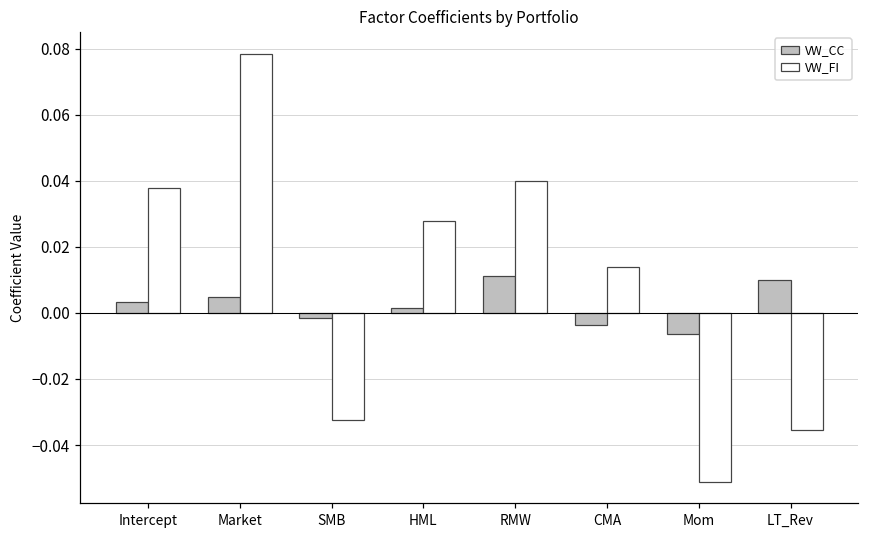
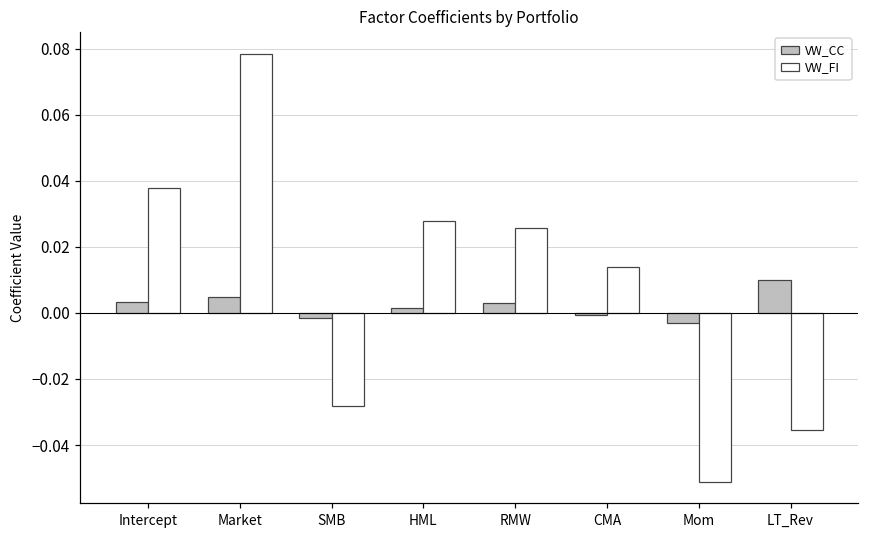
  {
    "VW_CC": {
      "Intercept": 0.003,
      "Market": 0.005,
      "SMB": -0.002,
      "HML": 0.001,
-     "RMW": 0.011,
-     "CMA": -0.004,
-     "Mom": -0.006,
+     "RMW": 0.003,
+     "CMA": -0.001,
+     "Mom": -0.003,
      "LT_Rev": 0.010
    },
    "VW_FI": {
      "Intercept": 0.038,
      "Market": 0.079,
-     "SMB": -0.032,
+     "SMB": -0.028,
      "HML": 0.028,
-     "RMW": 0.040,
+     "RMW": 0.026,
      "CMA": 0.014,
      "Mom": -0.051,
      "LT_Rev": -0.036
    }
  }
